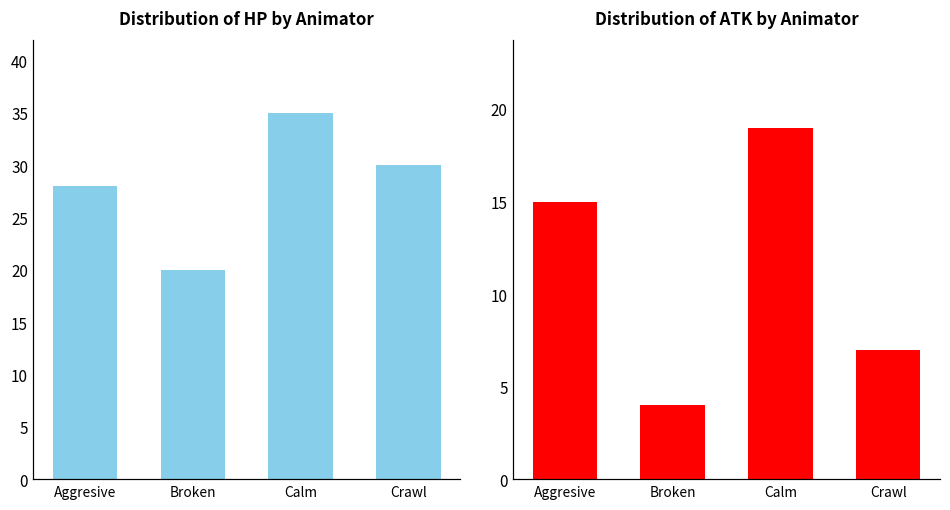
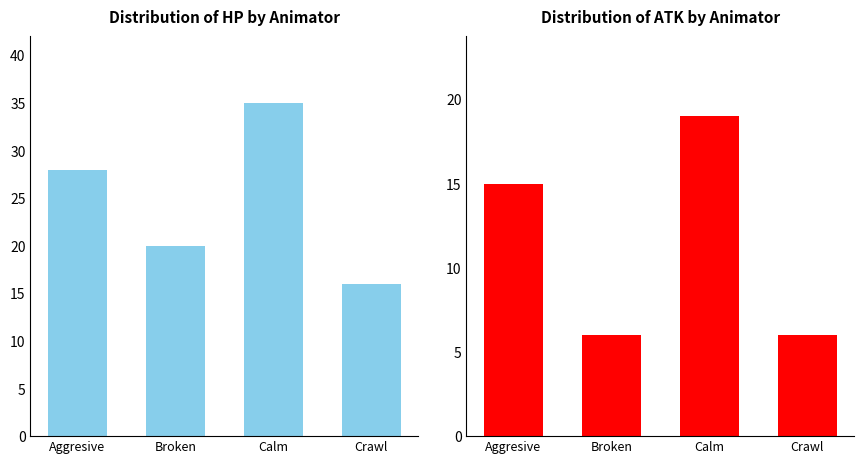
  {
    "Distribution of HP by Animator": {
      "Aggresive": 28,
      "Broken": 20,
      "Calm": 35,
-     "Crawl": 30
+     "Crawl": 16
    },
    "Distribution of ATK by Animator": {
      "Aggresive": 15,
-     "Broken": 4,
+     "Broken": 6,
      "Calm": 19,
-     "Crawl": 7
+     "Crawl": 6
    }
  }
